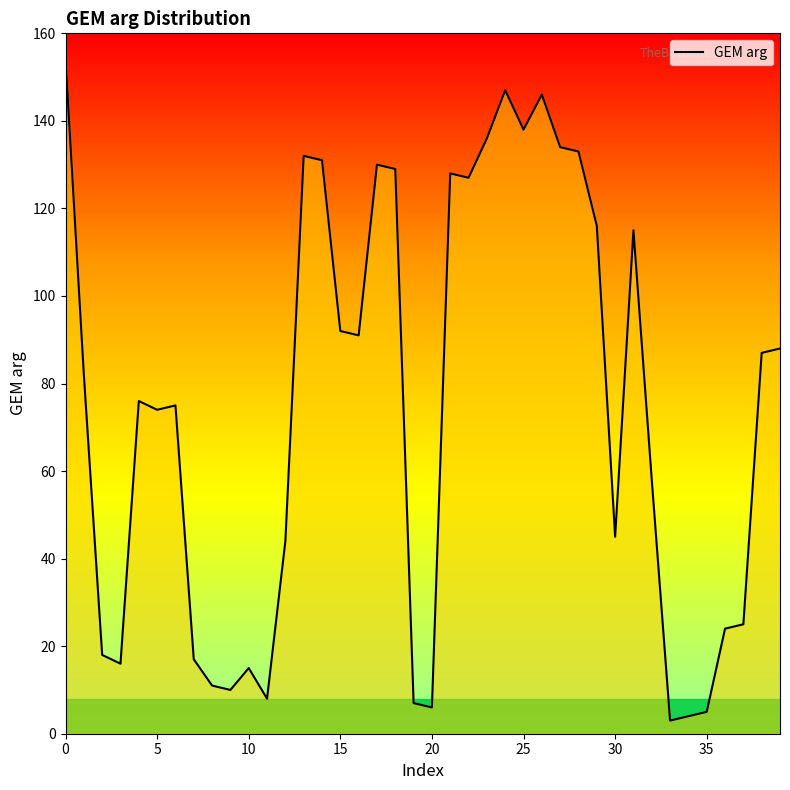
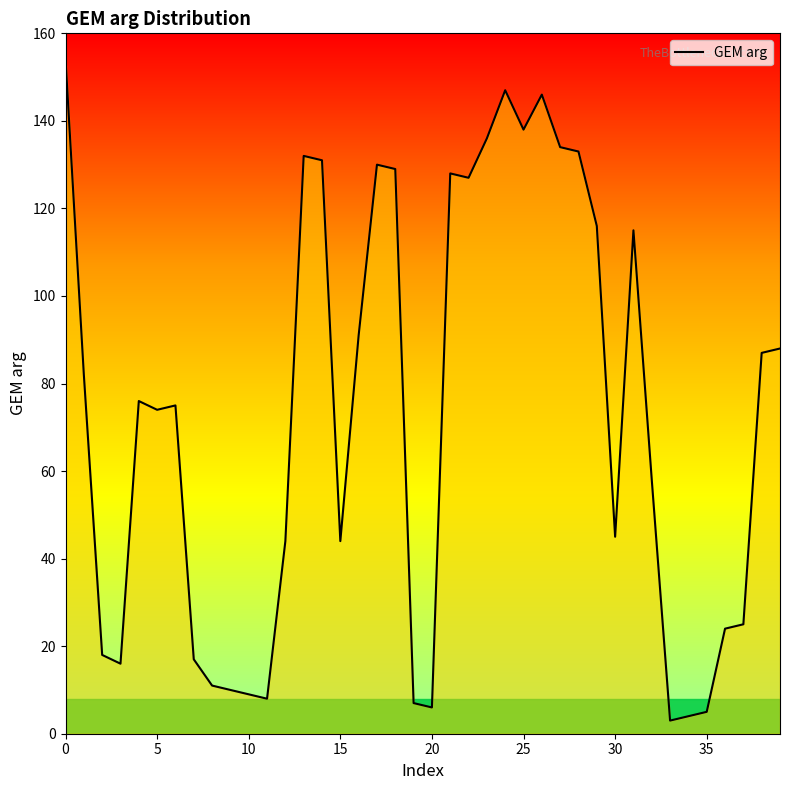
  {
    "0": 154,
    "5": 74,
-   "10": 15,
-   "15": 92,
+   "10": 9,
+   "15": 44,
    "25": 138,
    "30": 45
  }
